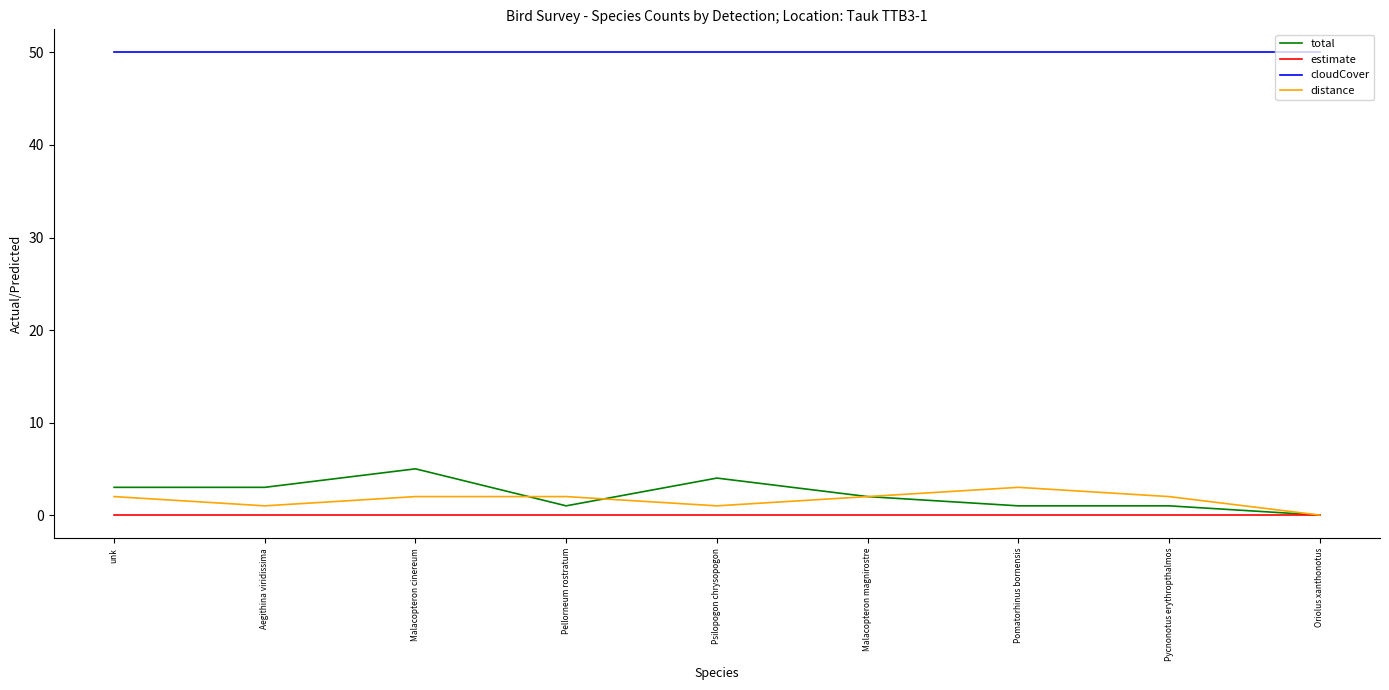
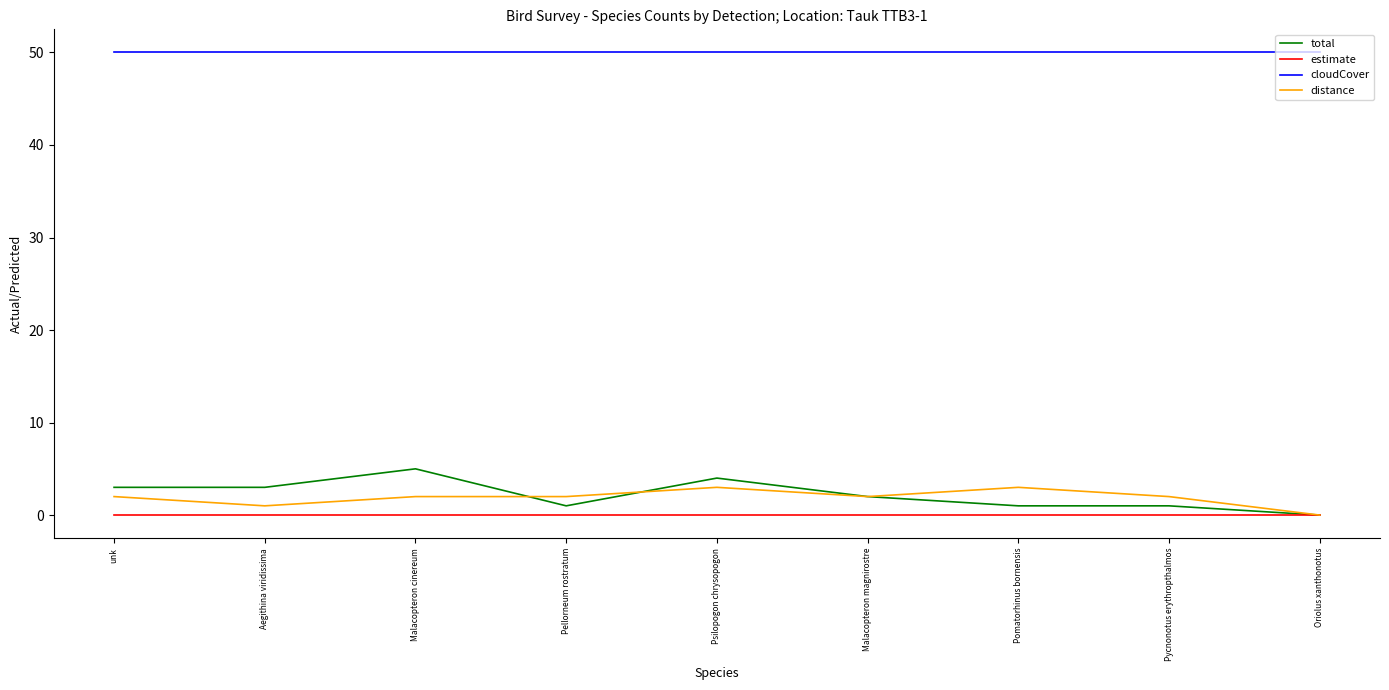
  {
    "total": {
      "unk": 3,
      "Aegithina viridissima": 3,
      "Malacopteron cinereum": 5,
      "Pellorneum rostratum": 1,
      "Psilopogon chrysopogon": 4,
      "Pomatorhinus bornensis": 1,
      "Pycnonotus erythropthalmos": 1
    },
    "estimate": {
      "unk": 0,
      "Aegithina viridissima": 0,
      "Malacopteron cinereum": 0,
      "Pellorneum rostratum": 0,
      "Psilopogon chrysopogon": 0,
      "Malacopteron magnirostre": 0,
      "Pomatorhinus bornensis": 0,
      "Pycnonotus erythropthalmos": 0
    },
    "cloudCover": {
      "unk": 50,
      "Aegithina viridissima": 50,
      "Malacopteron cinereum": 50,
      "Pellorneum rostratum": 50,
      "Psilopogon chrysopogon": 50,
      "Malacopteron magnirostre": 50,
      "Pomatorhinus bornensis": 50,
      "Pycnonotus erythropthalmos": 50
    },
    "distance": {
      "unk": 2,
      "Aegithina viridissima": 1,
      "Malacopteron cinereum": 2,
      "Pellorneum rostratum": 2,
-     "Psilopogon chrysopogon": 1,
+     "Psilopogon chrysopogon": 3,
      "Pomatorhinus bornensis": 3,
      "Pycnonotus erythropthalmos": 2
    }
  }
